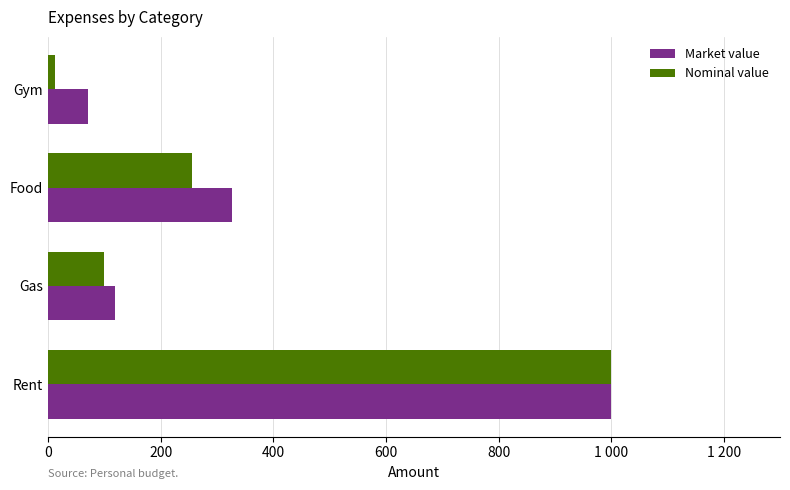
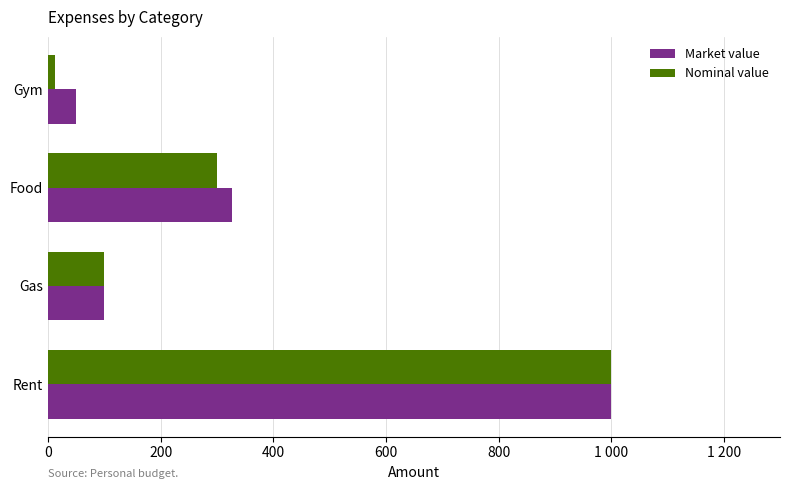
  {
    "Market value": {
-     "Gym": 70,
+     "Gym": 50,
      "Food": 330,
-     "Gas": 120,
+     "Gas": 100,
      "Rent": 1000
    },
    "Nominal value": {
      "Gym": 10,
-     "Food": 260,
+     "Food": 300,
      "Gas": 100,
      "Rent": 1000
    }
  }
